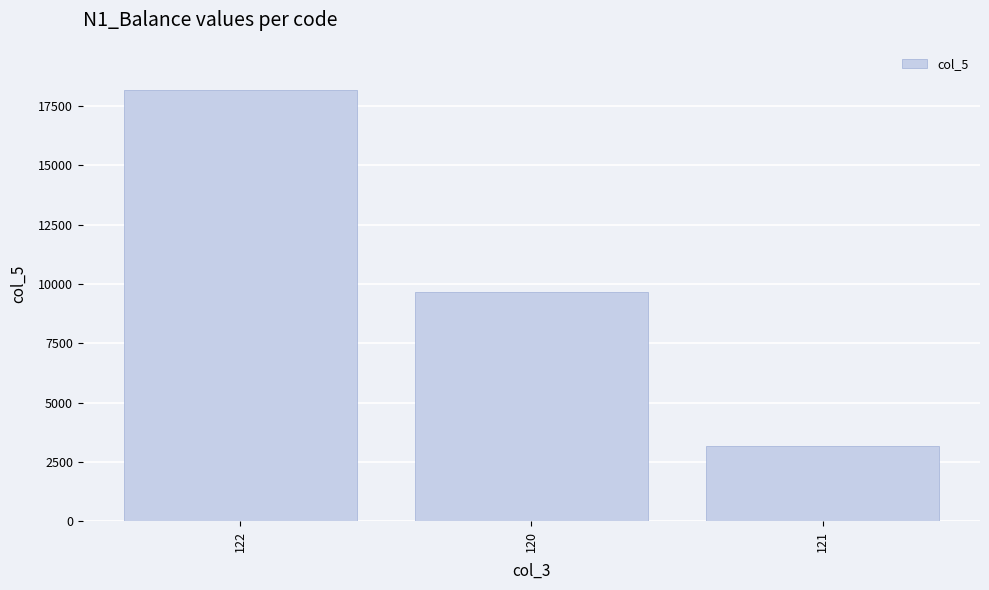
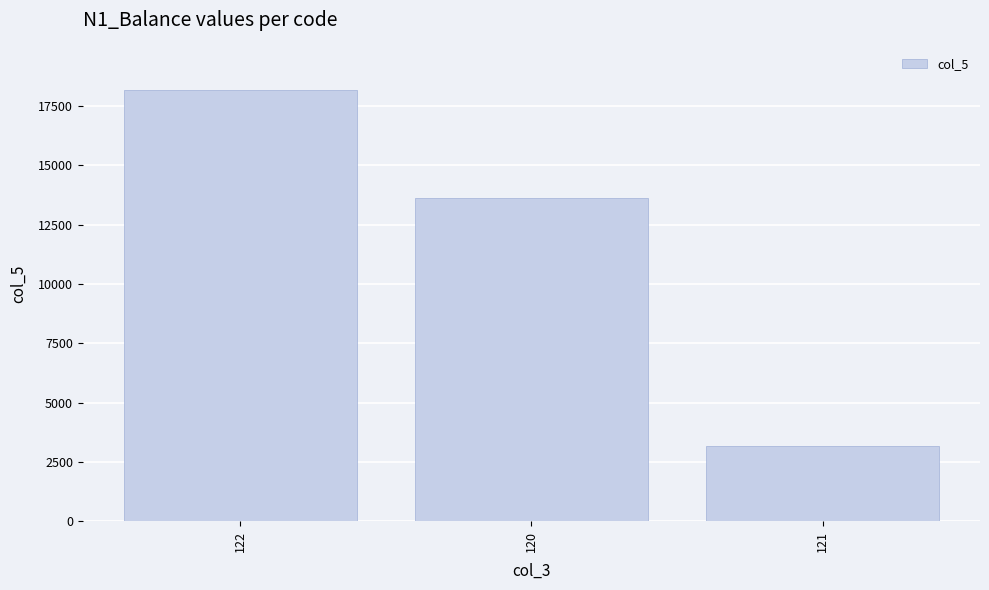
  {
    "122": 18200,
-   "120": 9700,
+   "120": 13600,
    "121": 3200
  }
